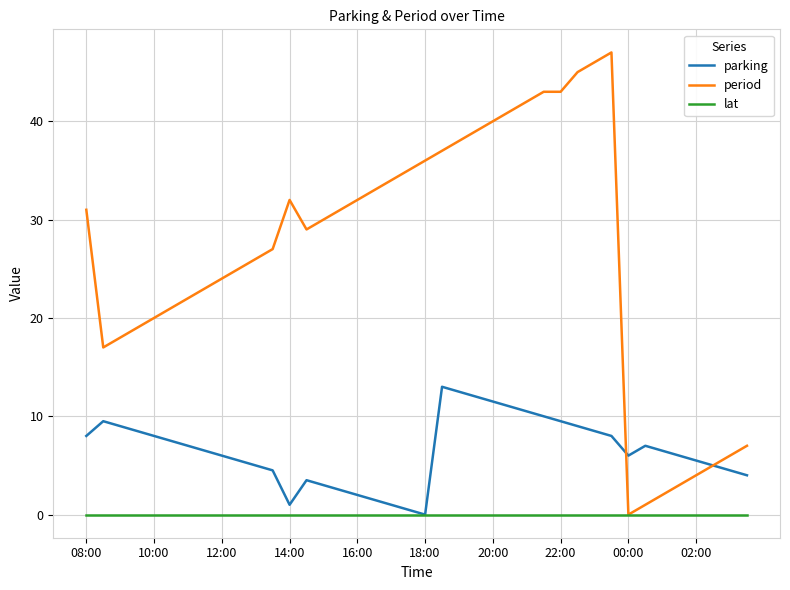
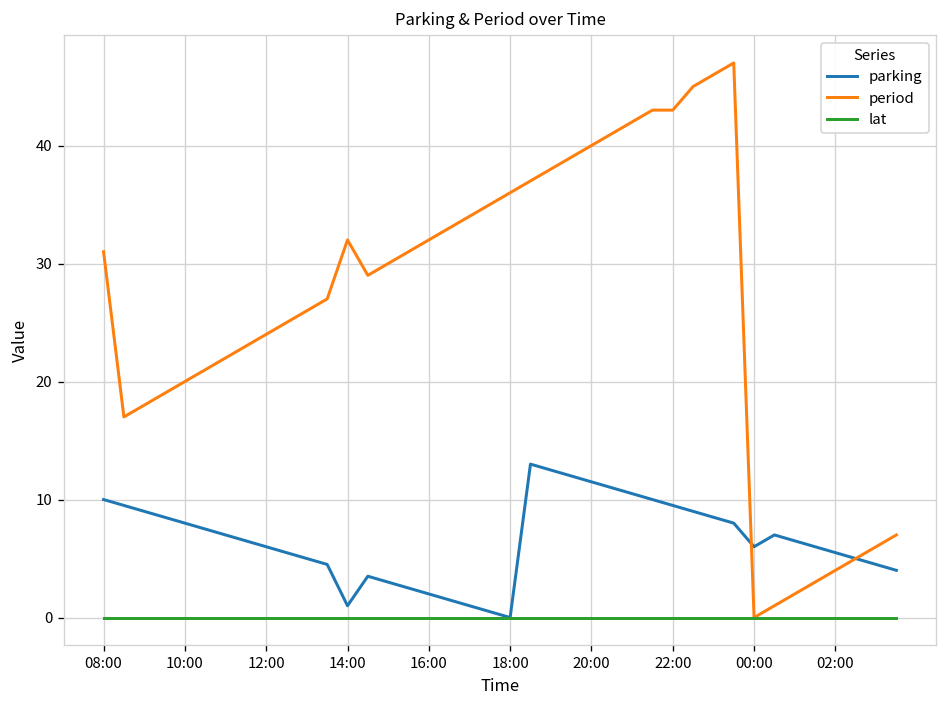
  {
    "parking": {
-     "08:00": 8,
+     "08:00": 10,
      "10:00": 8,
      "12:00": 6,
      "14:00": 1,
      "16:00": 2,
      "20:00": 12,
      "22:00": 10,
      "00:00": 6,
      "02:00": 6
    },
    "period": {
      "08:00": 31,
      "10:00": 20,
      "12:00": 24,
      "14:00": 32,
      "16:00": 32,
      "18:00": 36,
      "20:00": 40,
      "22:00": 43,
      "02:00": 4
    },
    "lat": {
      "08:00": 0,
      "10:00": 0,
      "12:00": 0,
      "14:00": 0,
      "16:00": 0,
      "20:00": 0,
      "22:00": 0,
      "02:00": 0
    }
  }
